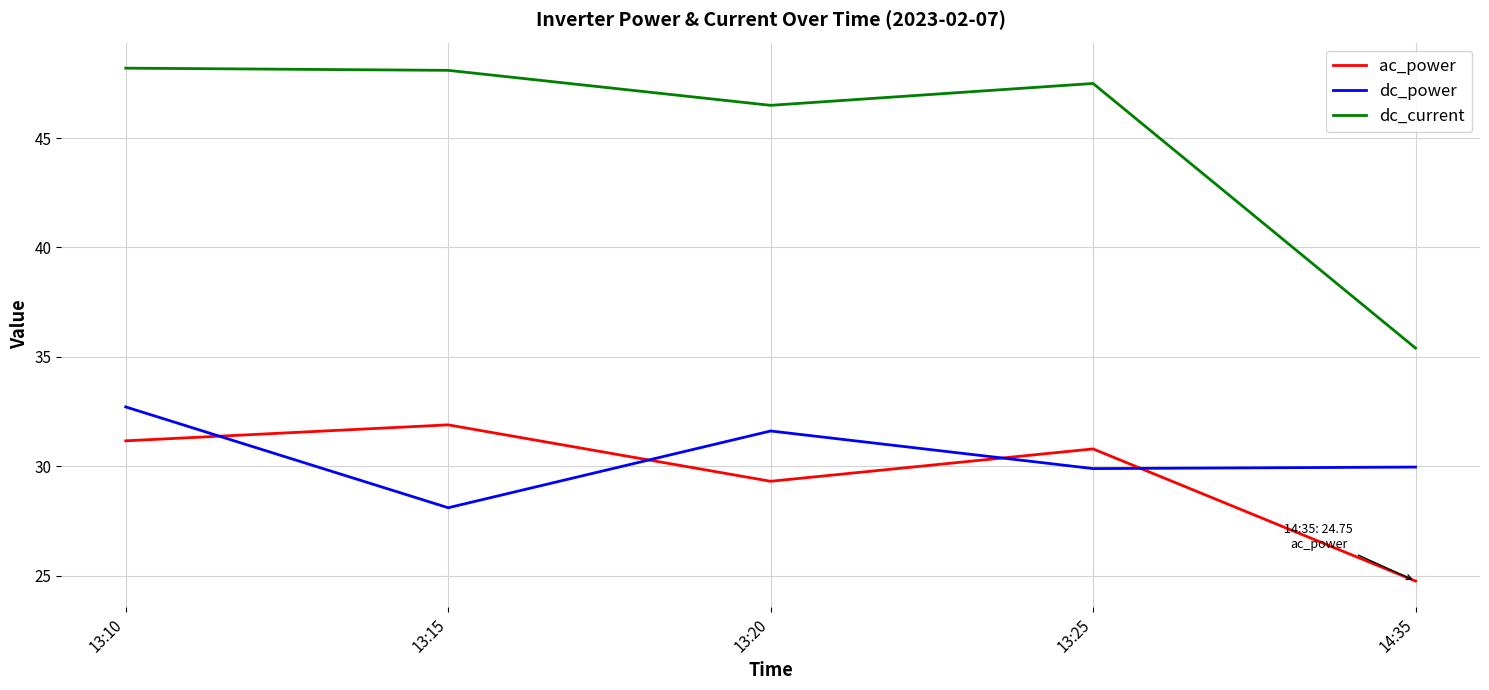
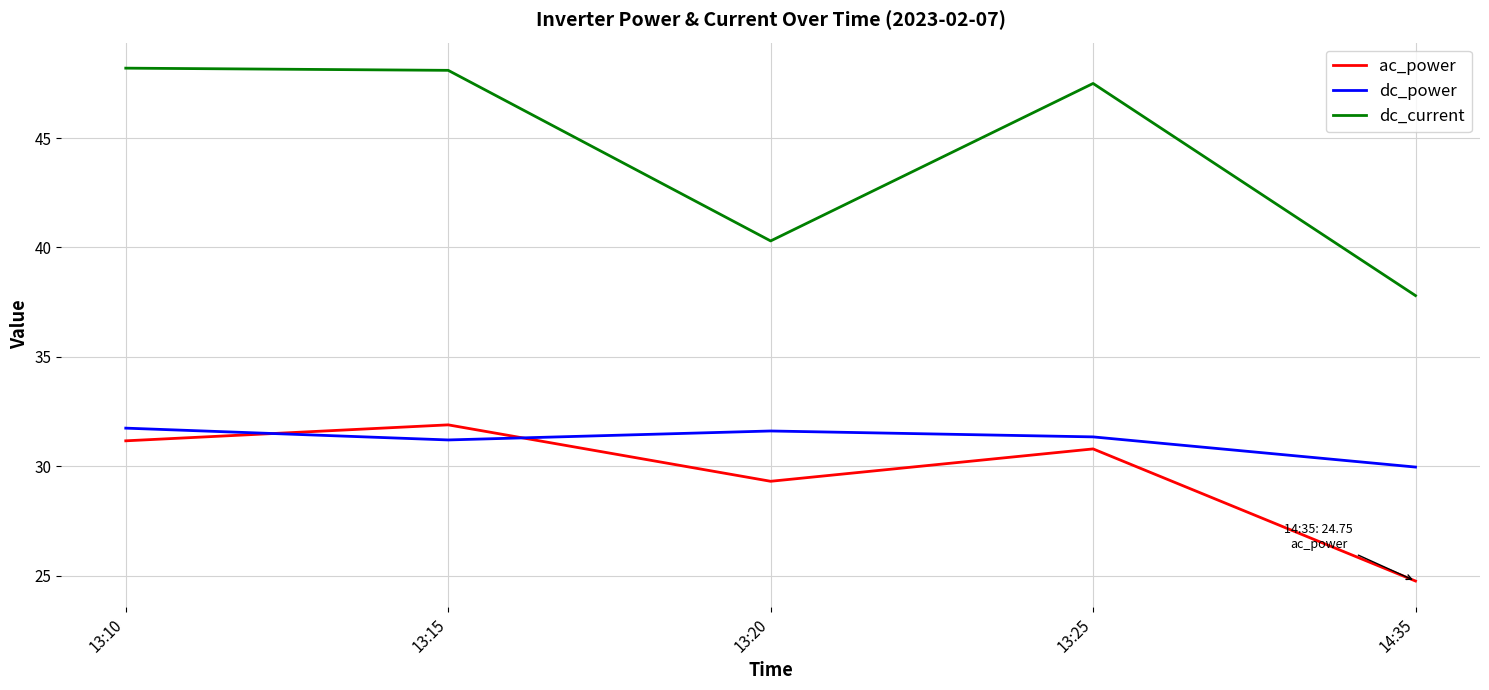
  {
    "ac_power": {
      "14:35": 24.75
    },
    "dc_power": {
-     "13:10": 32.7,
-     "13:15": 28.1,
+     "13:10": 31.7,
+     "13:15": 31.2,
      "13:20": 31.6,
-     "13:25": 29.9,
+     "13:25": 31.3,
      "14:35": 30.0
    },
    "dc_current": {
      "13:10": 48.2,
      "13:15": 48.1,
-     "13:20": 46.5,
+     "13:20": 40.3,
      "13:25": 47.5,
-     "14:35": 35.4
+     "14:35": 37.8
    }
  }
